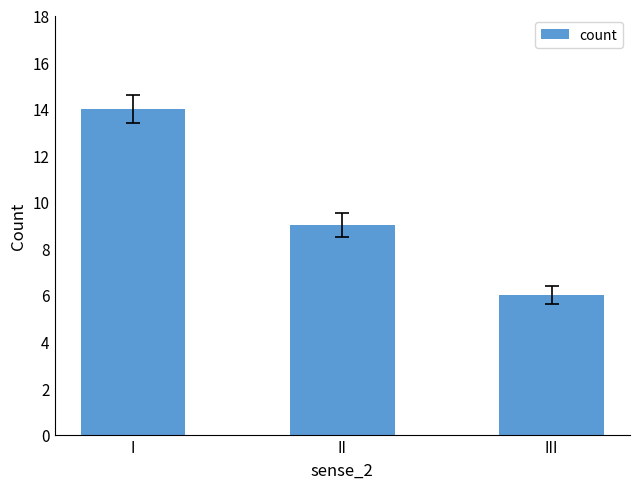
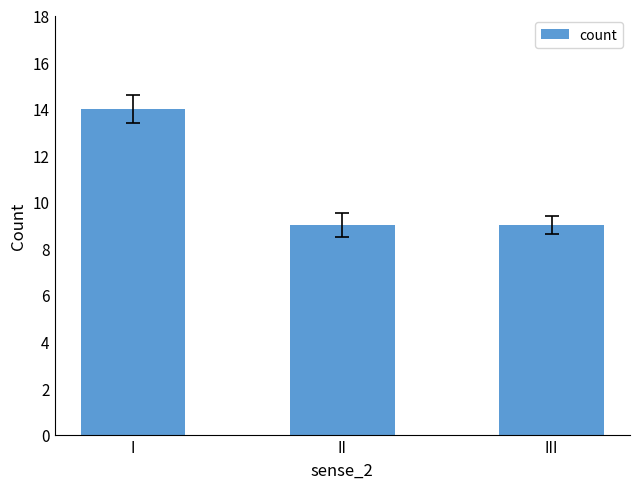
  {
    "count": {
      "I": 14,
      "II": 9,
-     "III": 6
+     "III": 9
    }
  }
